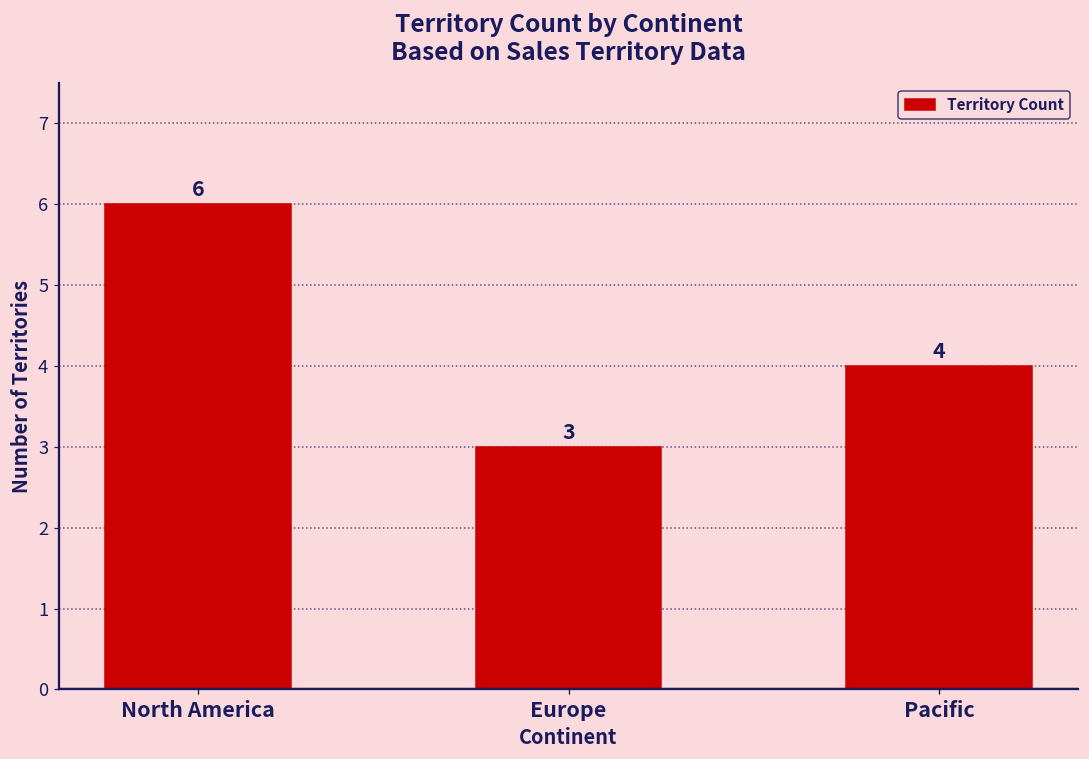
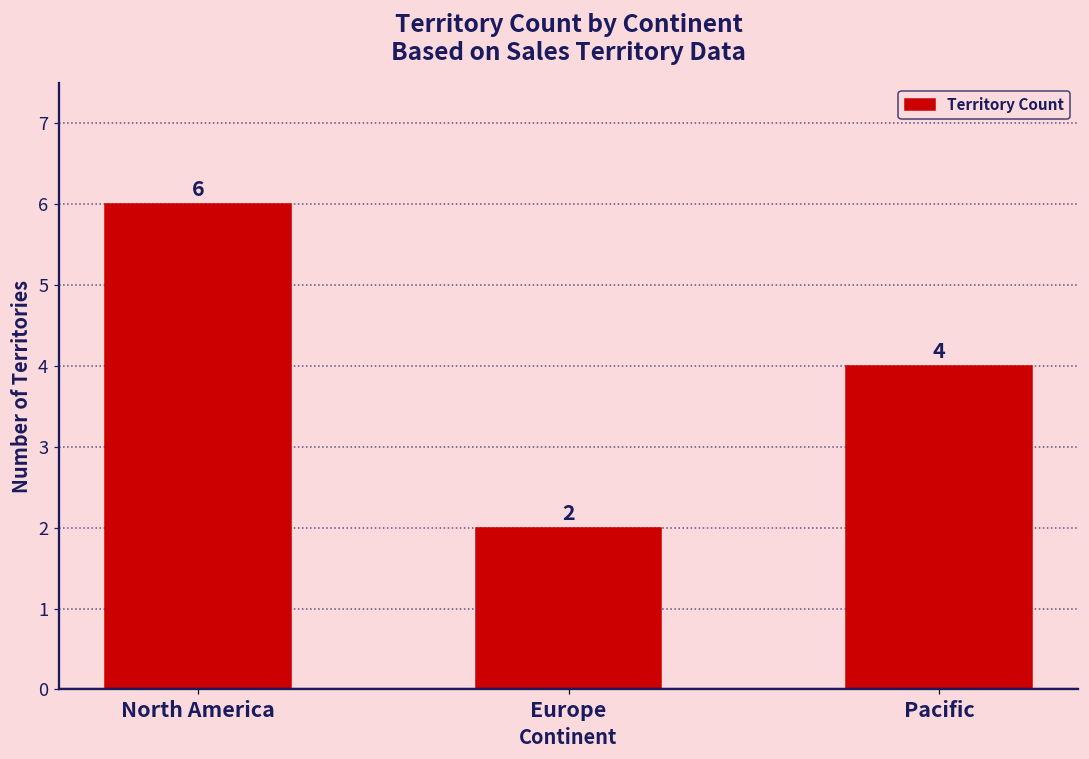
  {
    "North America": 6,
-   "Europe": 3,
+   "Europe": 2,
    "Pacific": 4
  }
